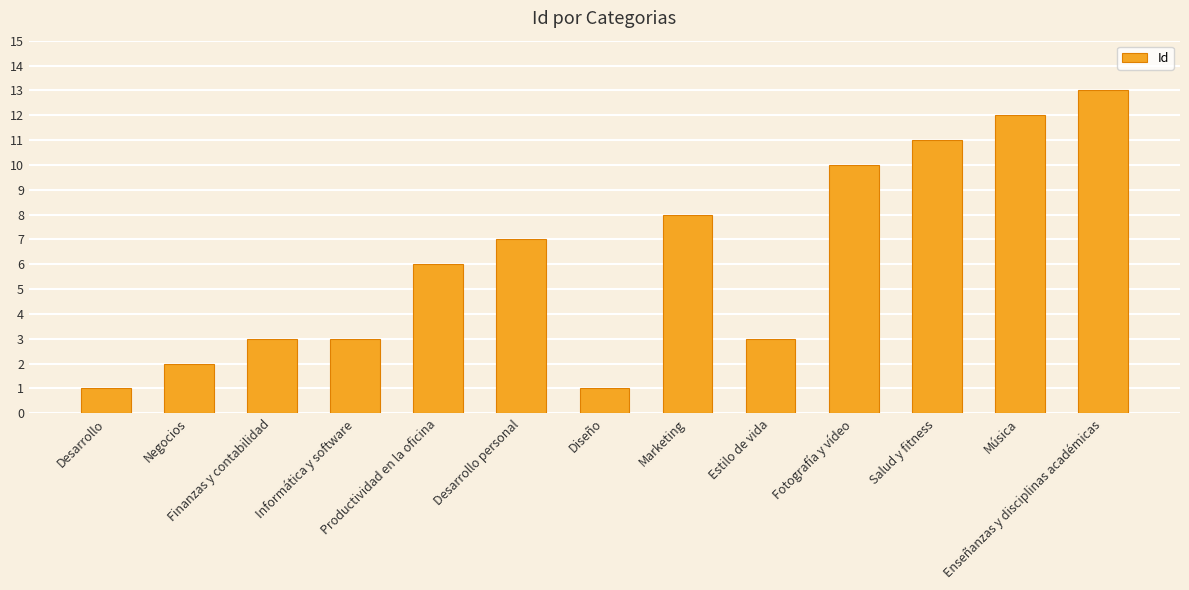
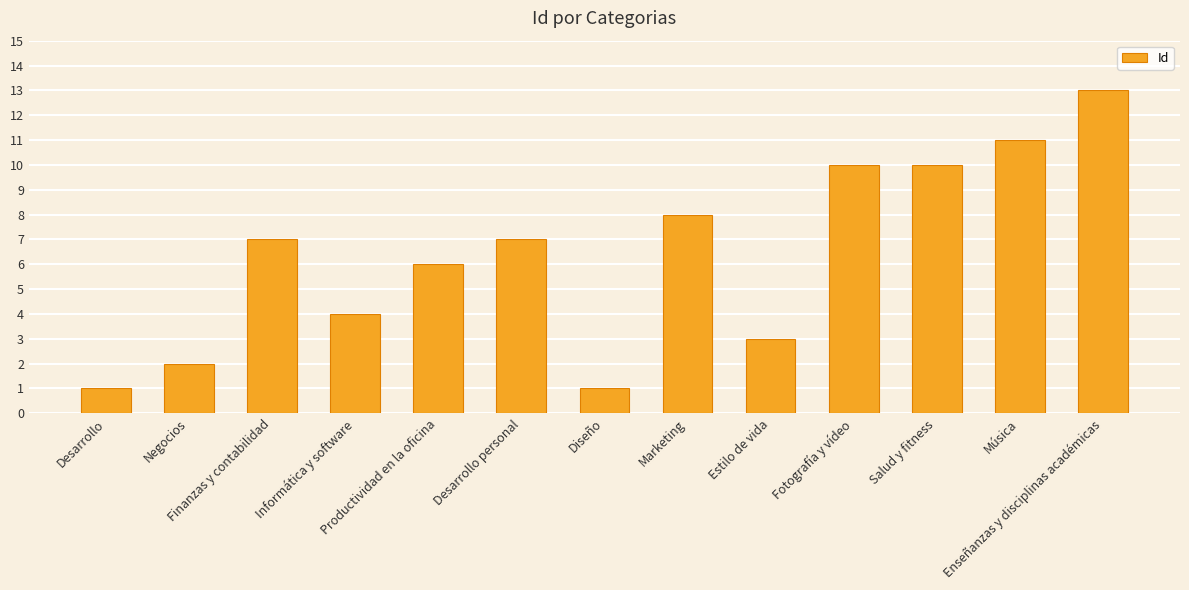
  {
    "Desarrollo": 1,
    "Negocios": 2,
-   "Finanzas y contabilidad": 3,
-   "Informática y software": 3,
+   "Finanzas y contabilidad": 7,
+   "Informática y software": 4,
    "Productividad en la oficina": 6,
    "Desarrollo personal": 7,
    "Diseño": 1,
    "Marketing": 8,
    "Estilo de vida": 3,
    "Fotografía y vídeo": 10,
-   "Salud y fitness": 11,
-   "Música": 12,
+   "Salud y fitness": 10,
+   "Música": 11,
    "Enseñanzas y disciplinas académicas": 13
  }
